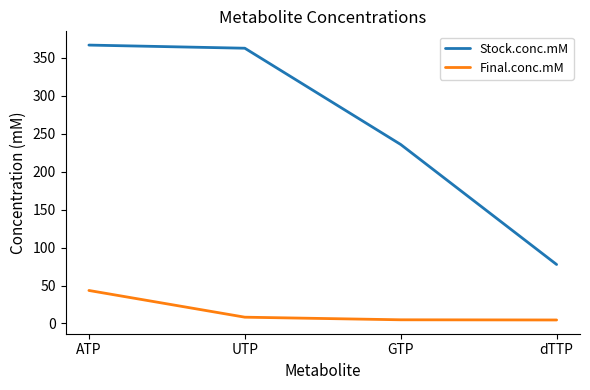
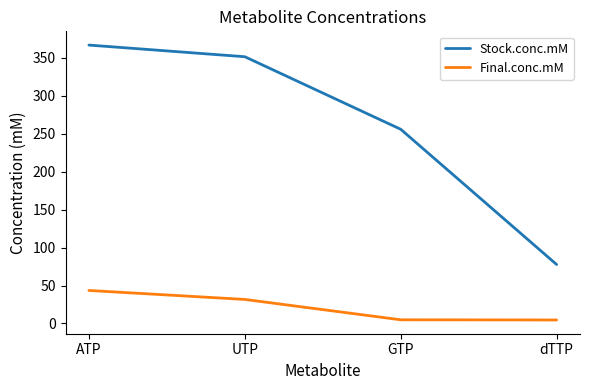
  {
    "Stock.conc.mM": {
      "ATP": 370,
-     "UTP": 360,
-     "GTP": 240,
+     "UTP": 350,
+     "GTP": 260,
      "dTTP": 80
    },
    "Final.conc.mM": {
      "ATP": 40,
-     "UTP": 10,
+     "UTP": 30,
      "GTP": 0,
      "dTTP": 0
    }
  }
